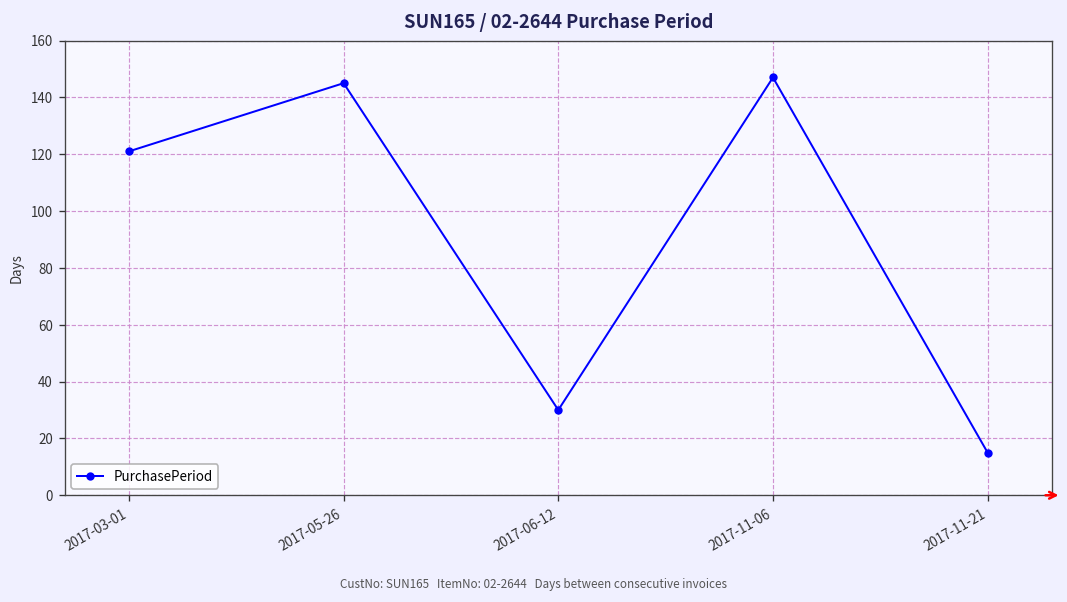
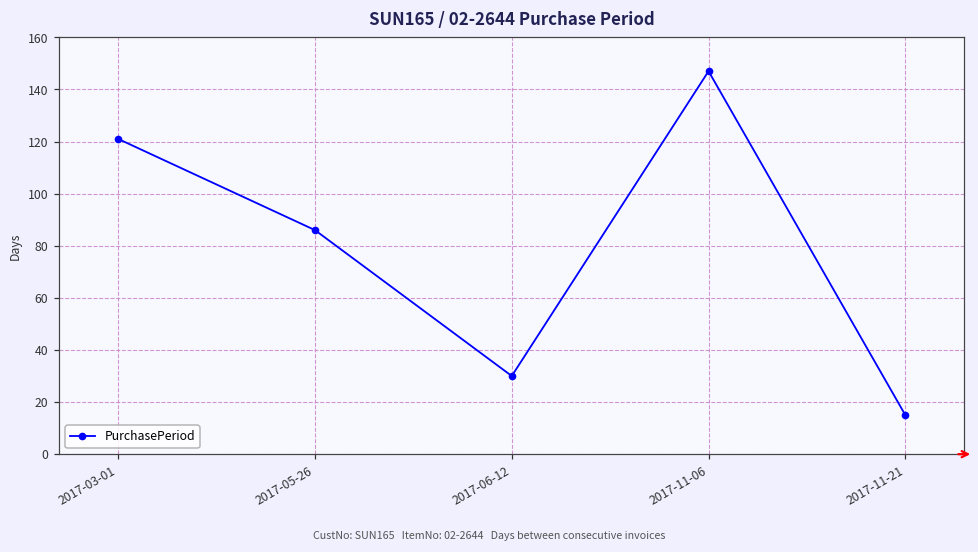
  {
    "2017-03-01": 121,
-   "2017-05-26": 145,
+   "2017-05-26": 86,
    "2017-06-12": 30,
    "2017-11-06": 147,
    "2017-11-21": 15
  }
